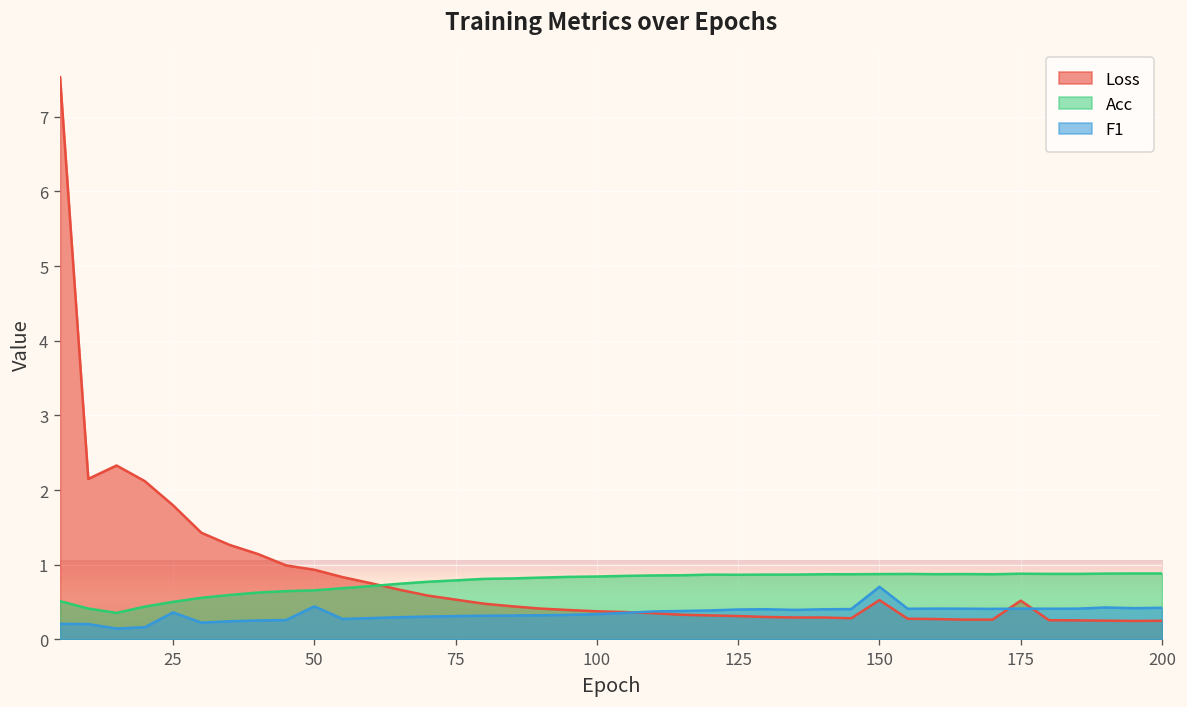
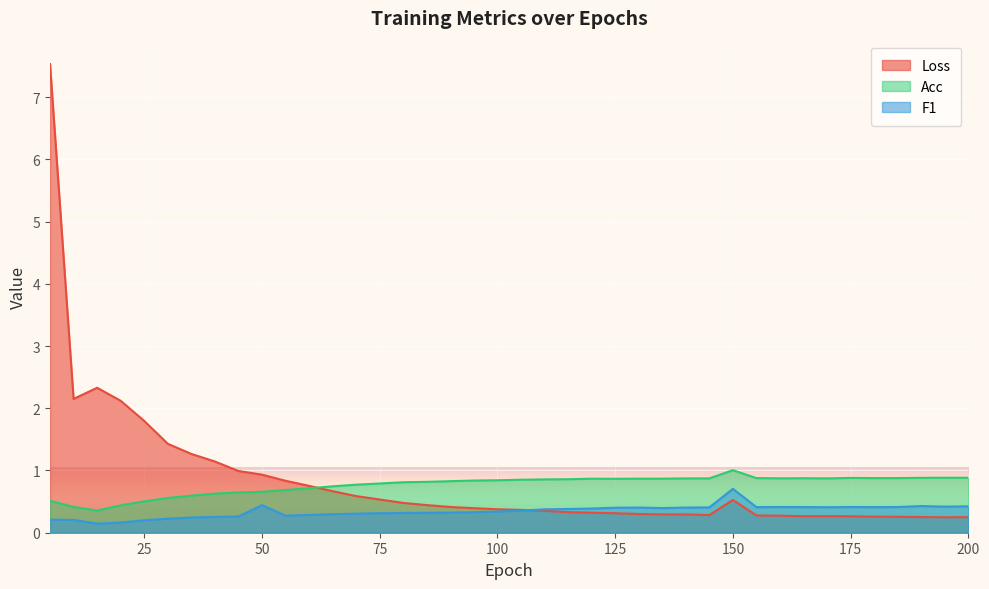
  {
    "Loss": {
      "25": 1.8,
      "50": 0.9,
      "75": 0.5,
      "125": 0.3,
      "150": 0.5,
-     "175": 0.5,
+     "175": 0.3,
      "200": 0.3
    },
    "Acc": {
      "25": 0.5,
      "50": 0.7,
      "75": 0.8,
      "100": 0.8,
      "125": 0.9,
-     "150": 0.9,
+     "150": 1.0,
      "175": 0.9,
      "200": 0.9
    },
    "F1": {
-     "25": 0.4,
+     "25": 0.2,
      "50": 0.4,
      "75": 0.3,
      "125": 0.4,
      "150": 0.7,
      "175": 0.4,
      "200": 0.4
    }
  }
